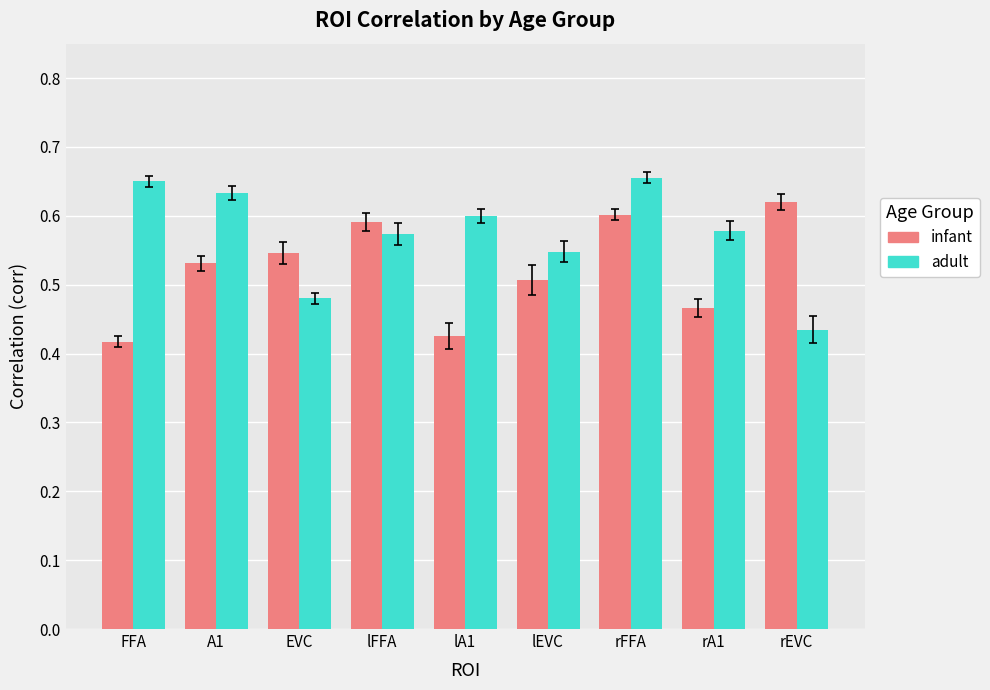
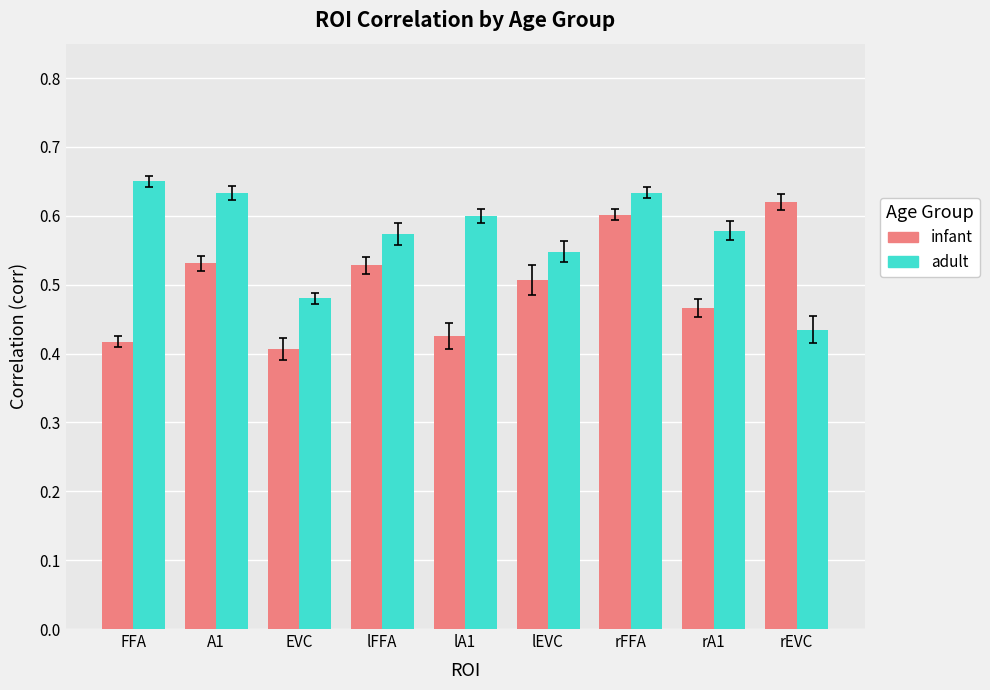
  {
    "infant": {
      "FFA": 0.42,
      "A1": 0.53,
-     "EVC": 0.55,
-     "lFFA": 0.59,
+     "EVC": 0.41,
+     "lFFA": 0.53,
      "lA1": 0.43,
      "lEVC": 0.51,
      "rFFA": 0.60,
      "rA1": 0.47,
      "rEVC": 0.62
    },
    "adult": {
      "FFA": 0.65,
      "A1": 0.63,
      "EVC": 0.48,
      "lFFA": 0.57,
      "lA1": 0.60,
      "lEVC": 0.55,
-     "rFFA": 0.66,
+     "rFFA": 0.63,
      "rA1": 0.58,
      "rEVC": 0.43
    }
  }
